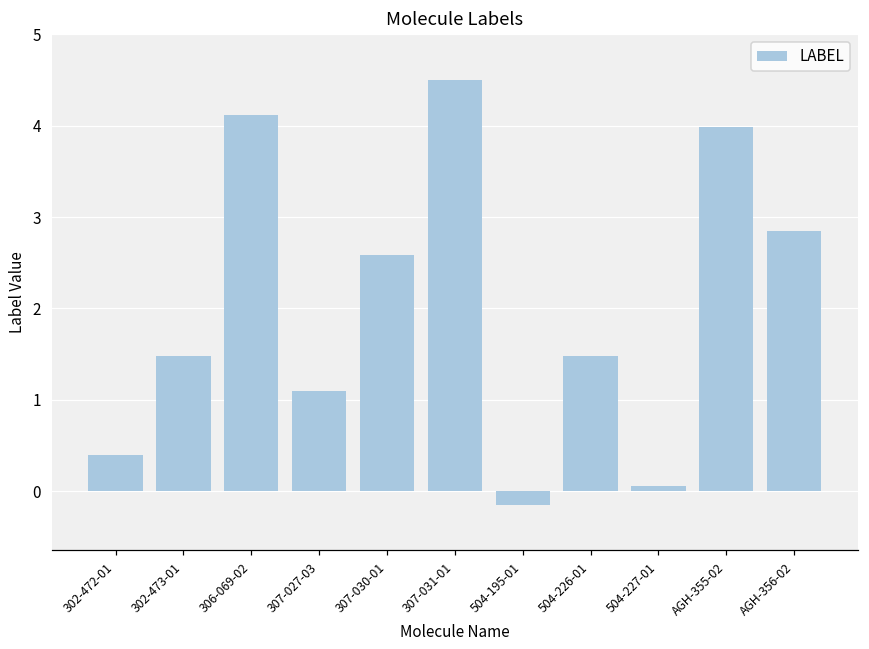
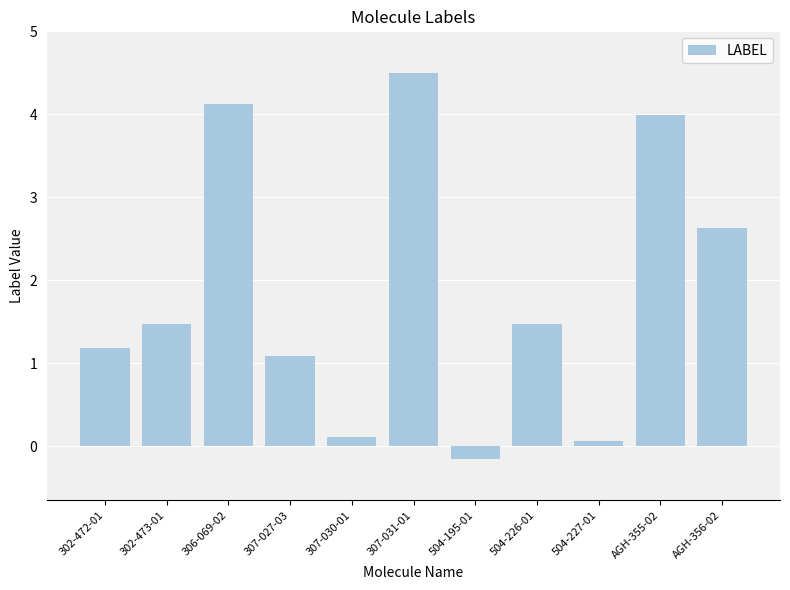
  {
-   "302-472-01": 0.4,
+   "302-472-01": 1.2,
    "302-473-01": 1.5,
    "306-069-02": 4.1,
    "307-027-03": 1.1,
-   "307-030-01": 2.6,
+   "307-030-01": 0.1,
    "307-031-01": 4.5,
    "504-195-01": -0.2,
    "504-226-01": 1.5,
    "504-227-01": 0.1,
    "AGH-355-02": 4.0,
-   "AGH-356-02": 2.9
+   "AGH-356-02": 2.6
  }
